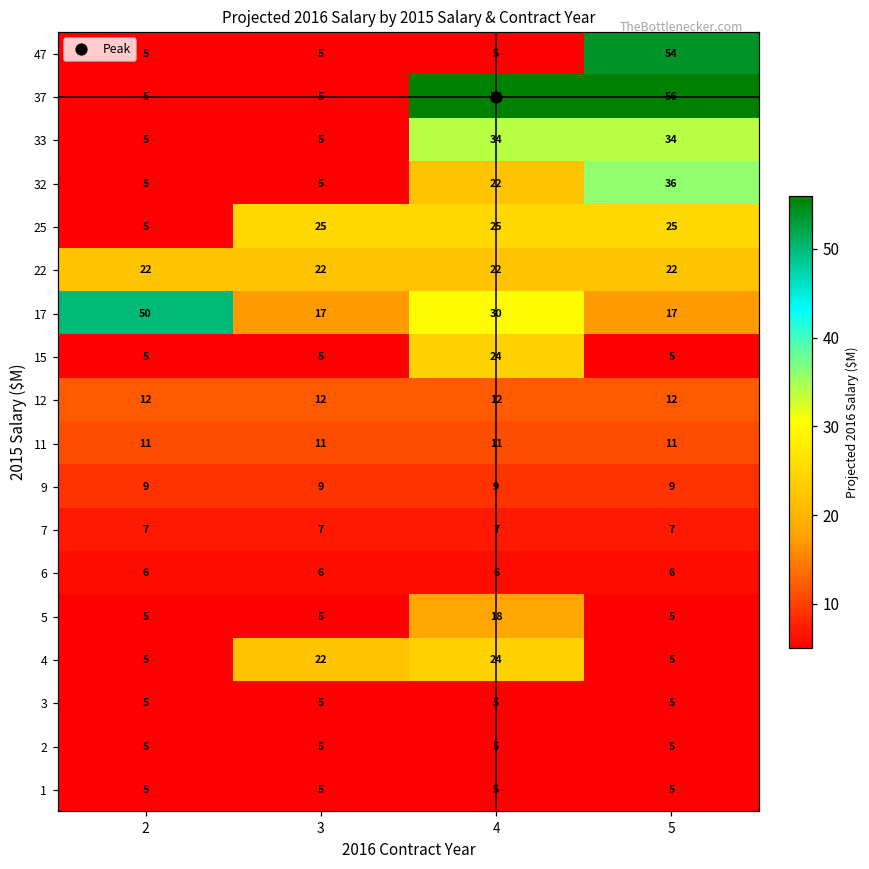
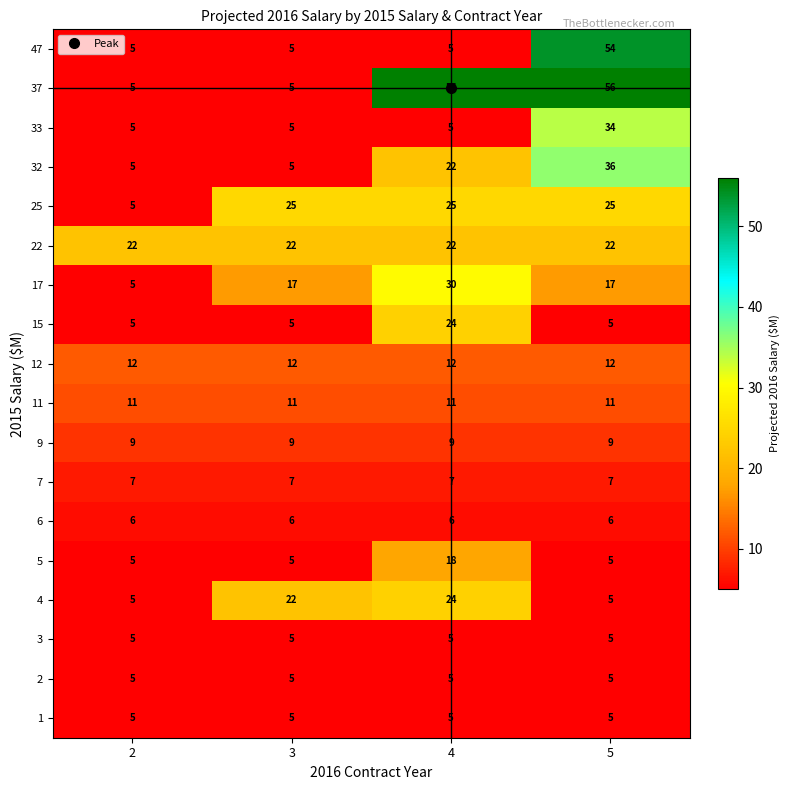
  {
    "47": {
      "2": 5,
      "3": 5,
      "4": 5,
      "5": 54
    },
    "37": {
      "2": 5,
      "3": 5,
      "5": 56
    },
    "33": {
      "2": 5,
      "3": 5,
-     "4": 34,
+     "4": 5,
      "5": 34
    },
    "32": {
      "2": 5,
      "3": 5,
      "4": 22,
      "5": 36
    },
    "25": {
      "2": 5,
      "3": 25,
      "4": 25,
      "5": 25
    },
    "22": {
      "2": 22,
      "3": 22,
      "4": 22,
      "5": 22
    },
    "17": {
-     "2": 50,
+     "2": 5,
      "3": 17,
      "4": 30,
      "5": 17
    },
    "15": {
      "2": 5,
      "3": 5,
      "4": 24,
      "5": 5
    },
    "12": {
      "2": 12,
      "3": 12,
      "4": 12,
      "5": 12
    },
    "11": {
      "2": 11,
      "3": 11,
      "4": 11,
      "5": 11
    },
    "9": {
      "2": 9,
      "3": 9,
      "4": 9,
      "5": 9
    },
    "7": {
      "2": 7,
      "3": 7,
      "4": 7,
      "5": 7
    },
    "6": {
      "2": 6,
      "3": 6,
      "4": 6,
      "5": 6
    },
    "5": {
      "2": 5,
      "3": 5,
      "4": 18,
      "5": 5
    },
    "4": {
      "2": 5,
      "3": 22,
      "4": 24,
      "5": 5
    },
    "3": {
      "2": 5,
      "3": 5,
      "4": 5,
      "5": 5
    },
    "2": {
      "2": 5,
      "3": 5,
      "4": 5,
      "5": 5
    },
    "1": {
      "2": 5,
      "3": 5,
      "4": 5,
      "5": 5
    }
  }
